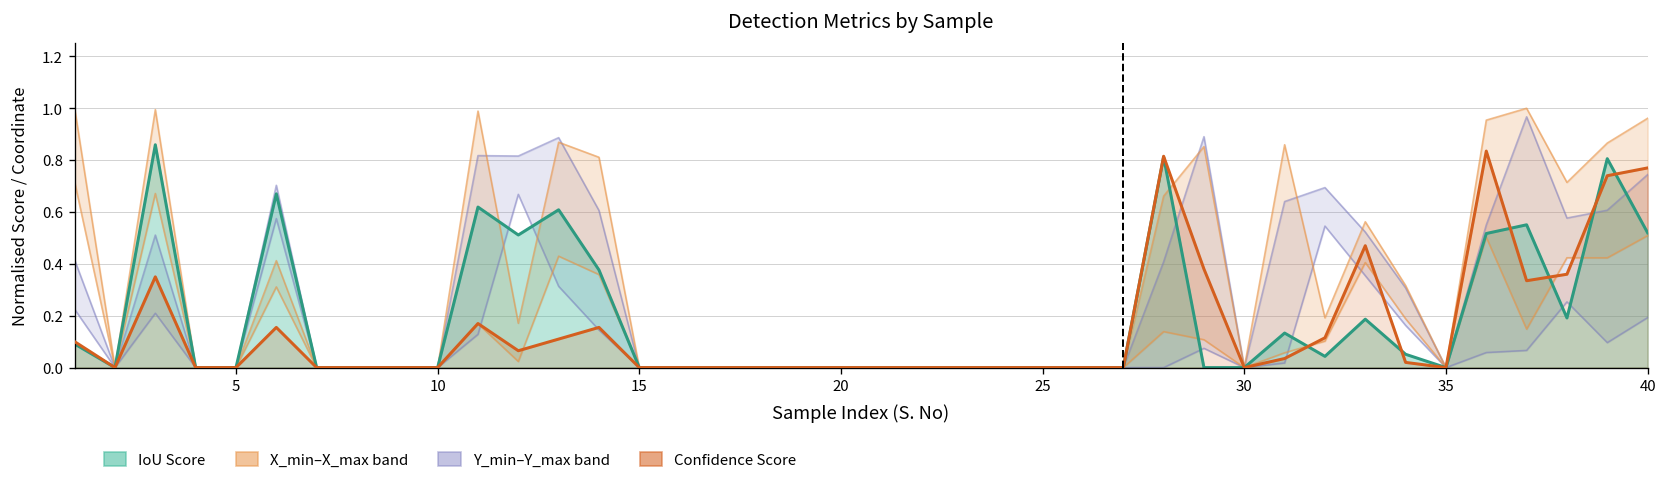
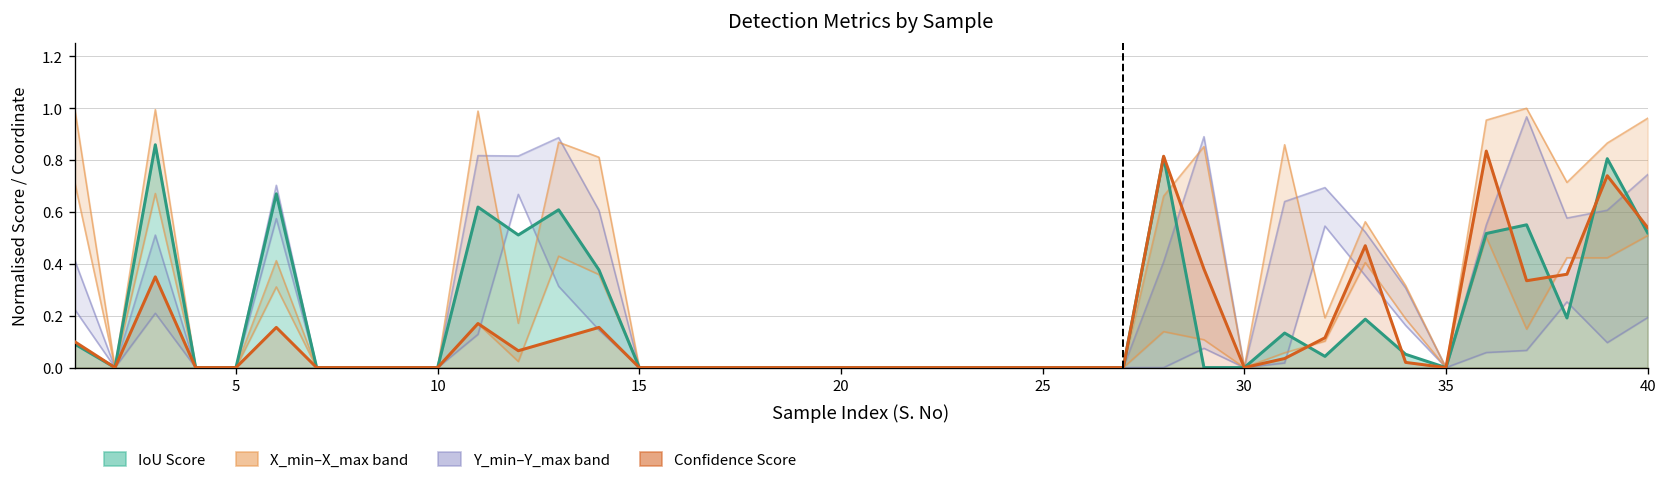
  {
    "Confidence Score": {
-     "40": 0.77
+     "40": 0.54
    }
  }
